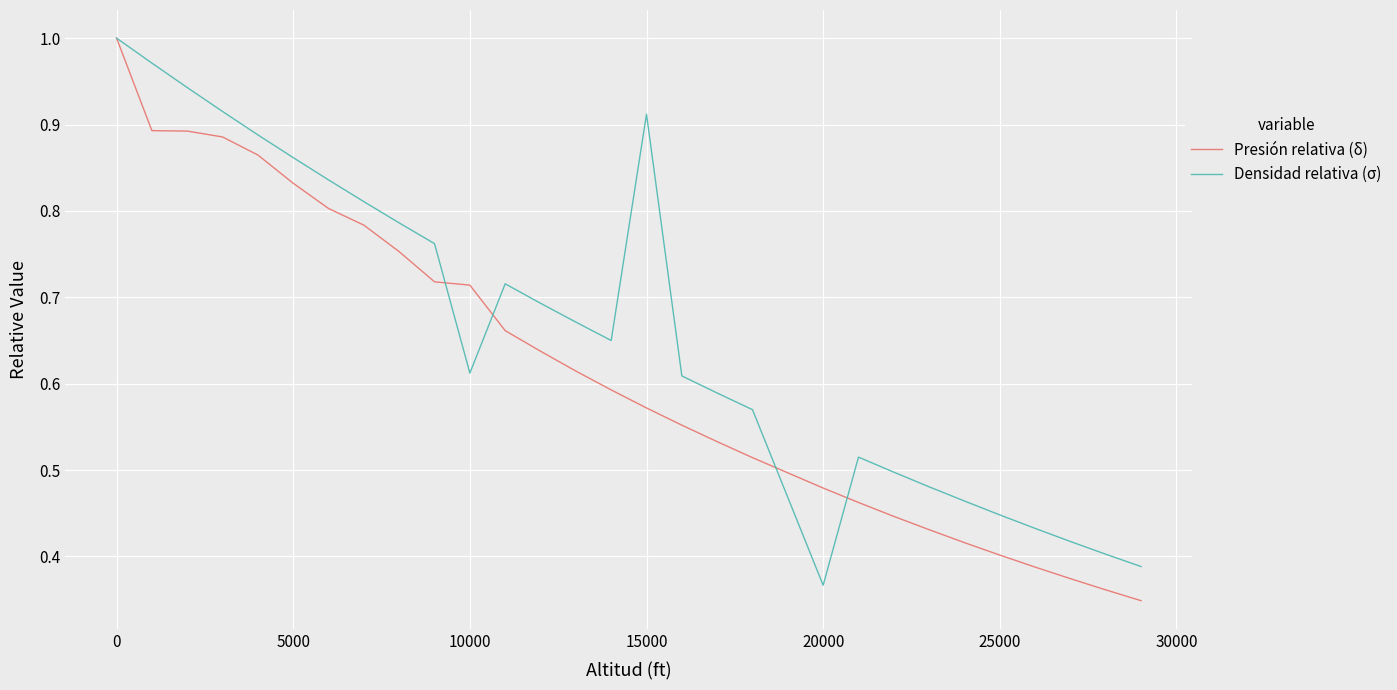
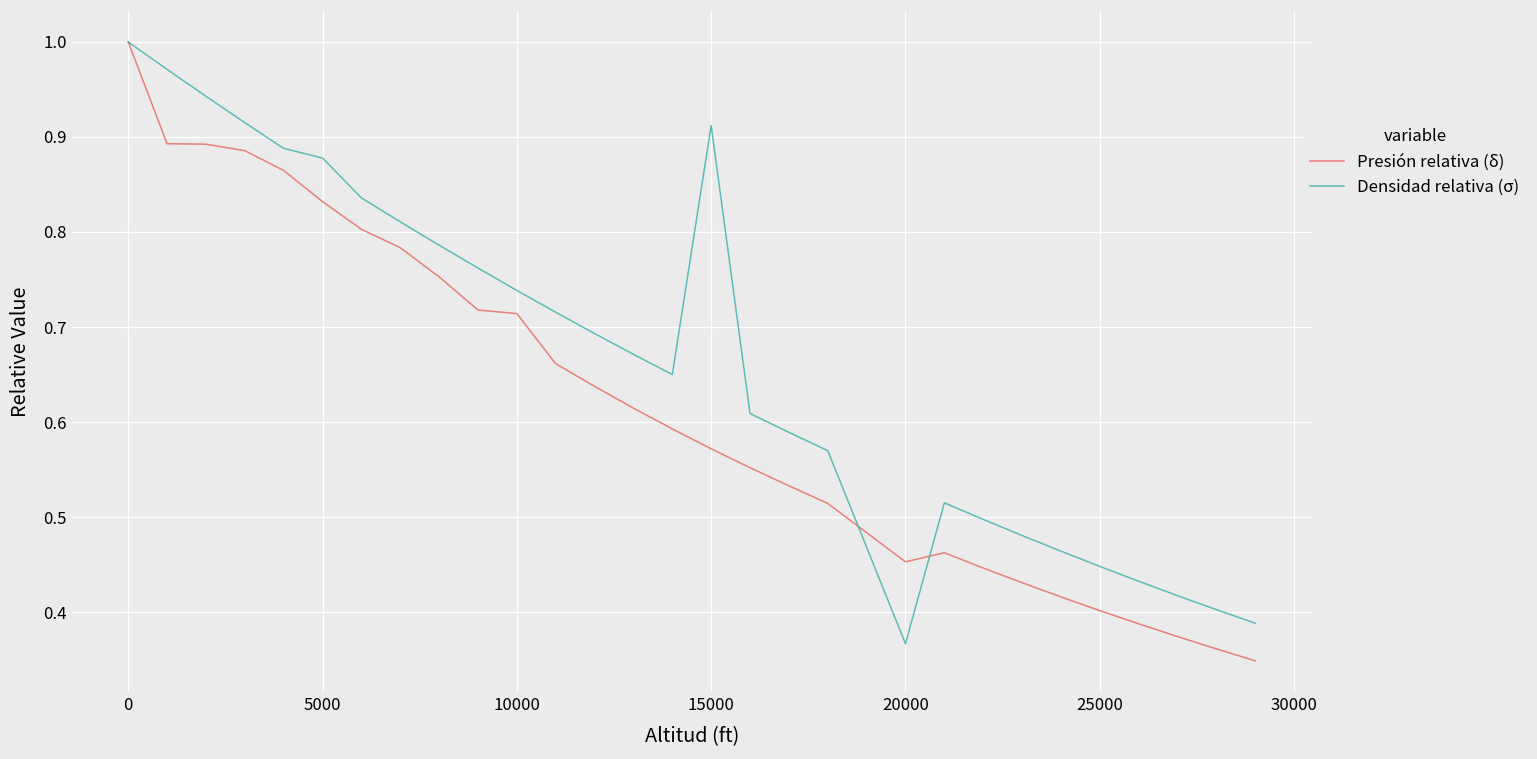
  {
    "Presión relativa (δ)": {
      "5000": 0.83,
      "10000": 0.71,
      "15000": 0.57,
-     "20000": 0.48,
+     "20000": 0.45,
      "25000": 0.40
    },
    "Densidad relativa (σ)": {
-     "5000": 0.86,
-     "10000": 0.61,
+     "5000": 0.88,
+     "10000": 0.74,
      "15000": 0.91,
      "20000": 0.37,
      "25000": 0.45
    }
  }
